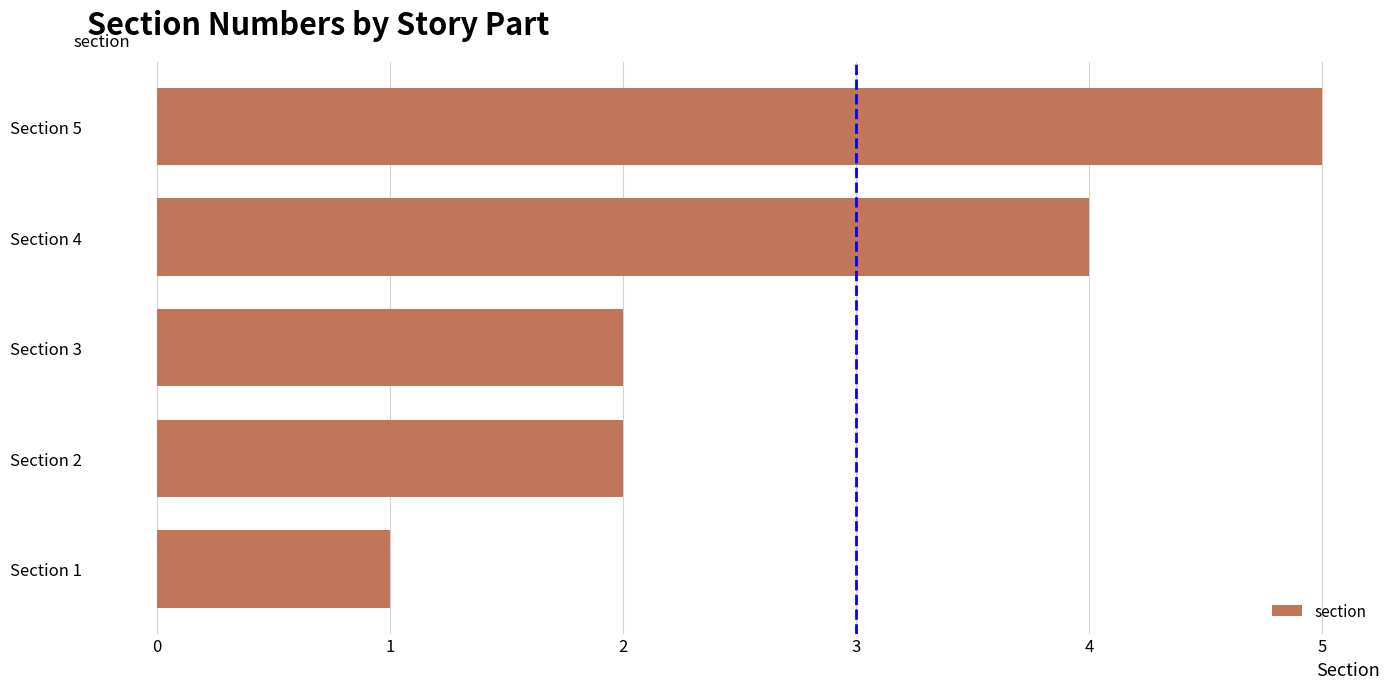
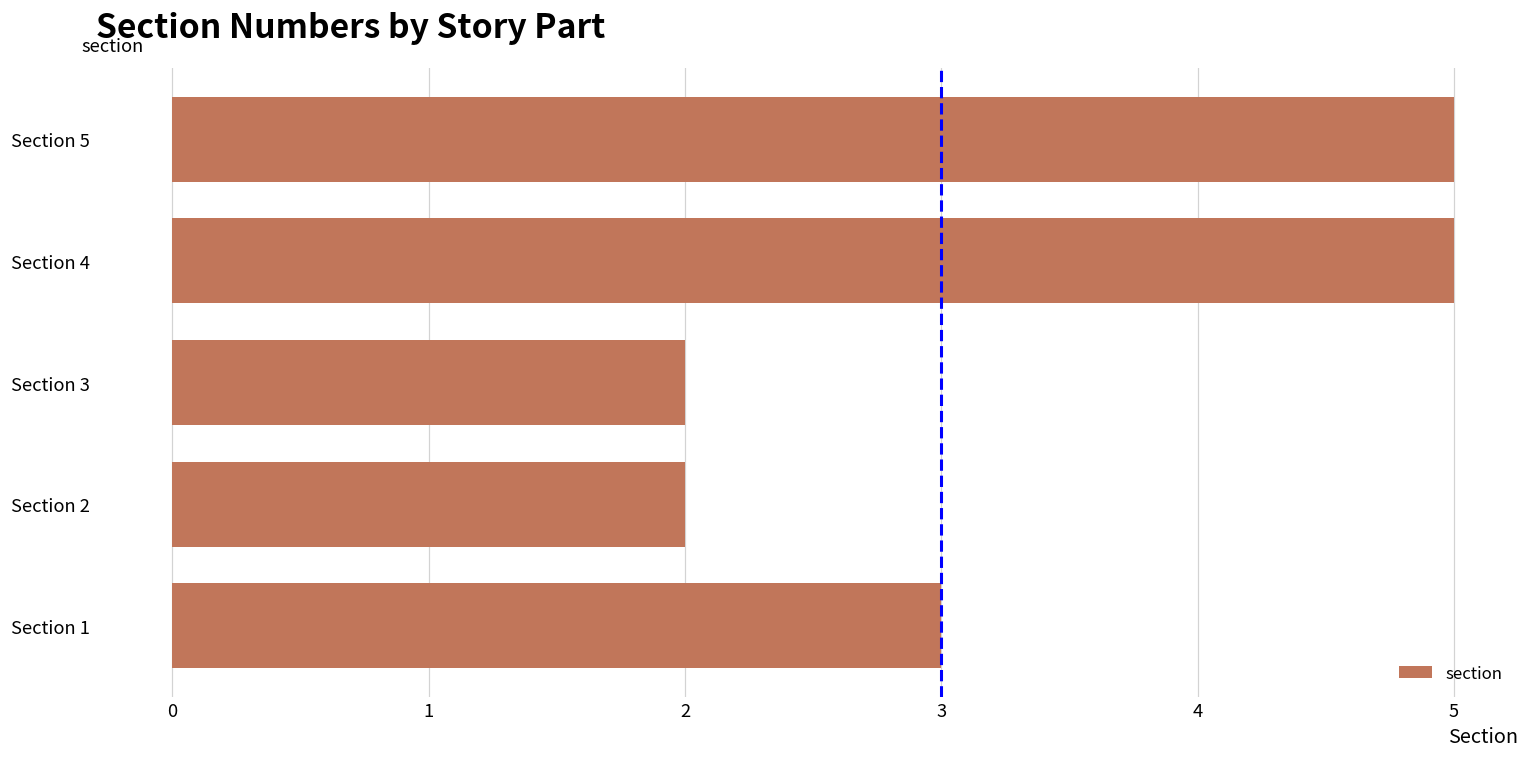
  {
    "Section 5": 5,
-   "Section 4": 4,
+   "Section 4": 5,
    "Section 3": 2,
    "Section 2": 2,
-   "Section 1": 1
+   "Section 1": 3
  }
